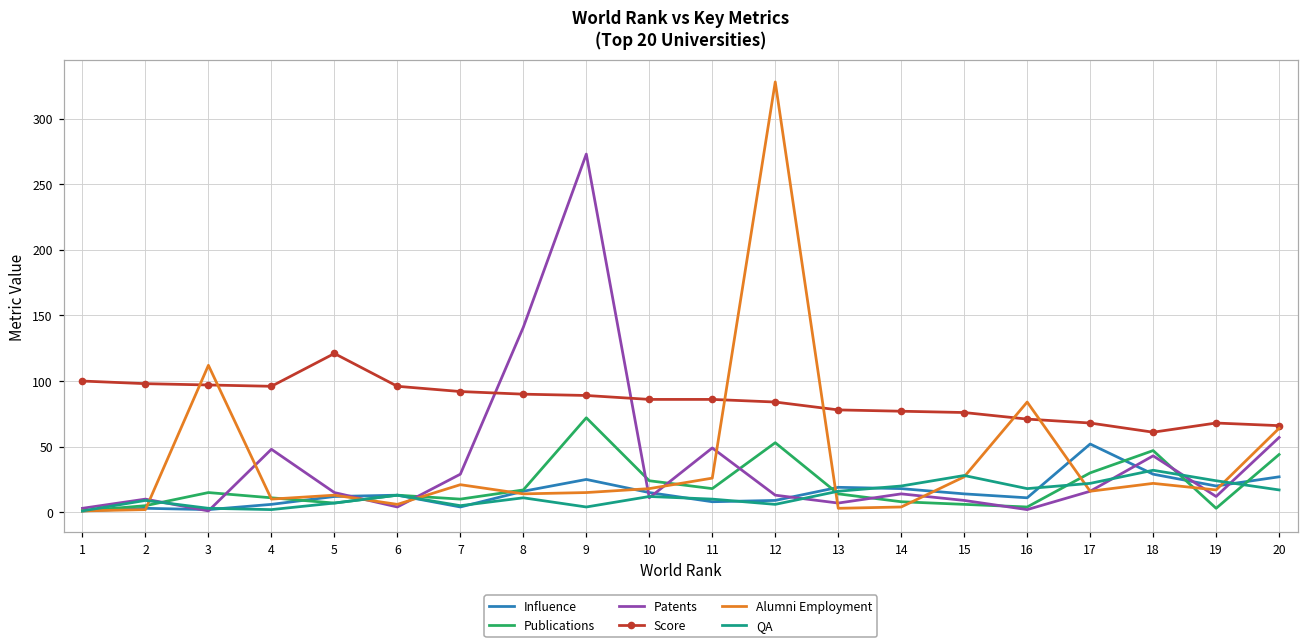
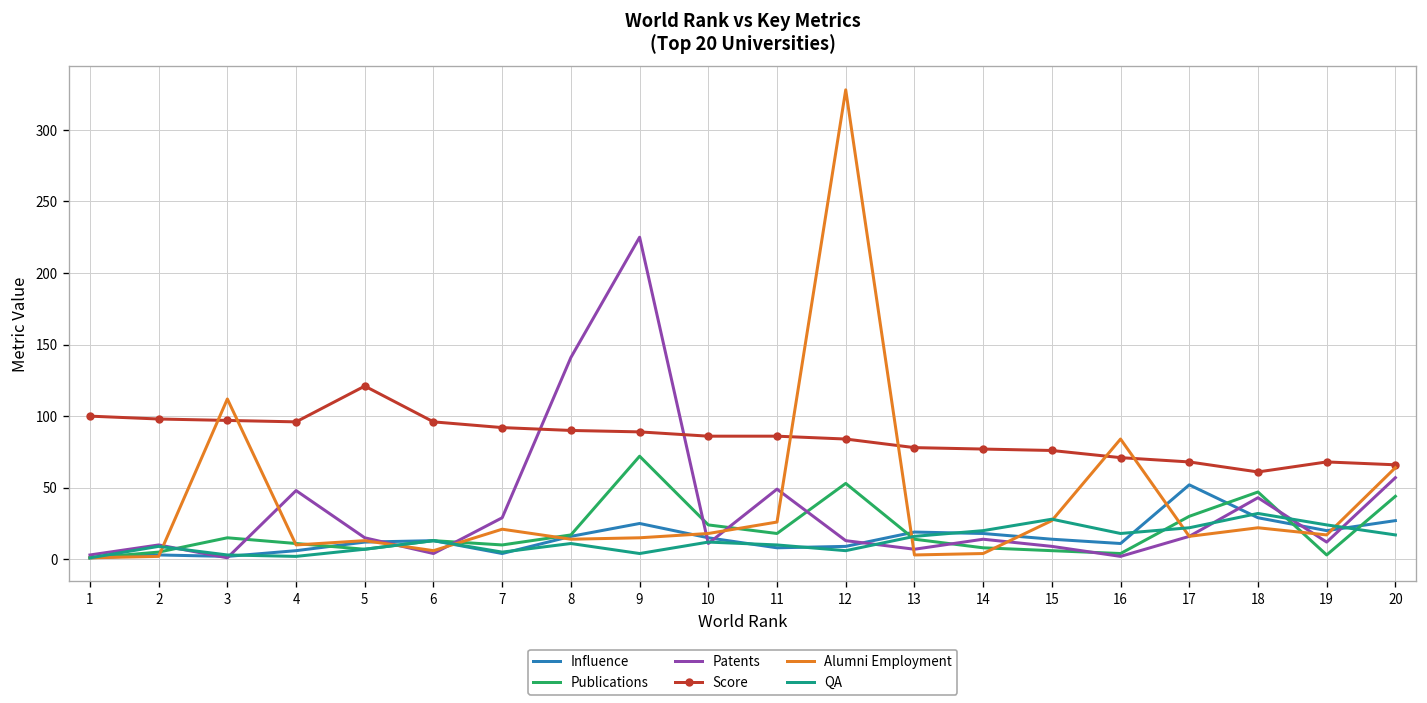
  {
    "Influence": {
      "4": 6,
      "9": 25,
      "10": 15,
      "12": 9,
      "13": 19,
      "15": 14,
      "16": 11,
      "17": 52,
      "18": 29,
      "19": 20,
      "20": 27
    },
    "Patents": {
      "4": 48,
      "7": 29,
      "8": 141,
-     "9": 273,
+     "9": 225,
      "11": 49,
      "12": 13,
      "13": 7,
      "14": 14,
      "15": 9,
      "18": 43,
      "19": 12,
      "20": 57
    },
    "Score": {
      "1": 100,
      "2": 98,
      "3": 97,
      "4": 96,
      "5": 121,
      "6": 96,
      "7": 92,
      "8": 90,
      "9": 89,
      "10": 86,
      "11": 86,
      "12": 84,
      "13": 78,
      "14": 77,
      "15": 76,
      "16": 71,
      "17": 68,
      "18": 61,
      "19": 68
    },
    "Alumni Employment": {
      "3": 112,
      "7": 21,
      "9": 15,
      "10": 18,
      "11": 26,
      "12": 328,
      "13": 3,
      "14": 4,
      "16": 84,
      "18": 22,
      "19": 17
    }
  }
